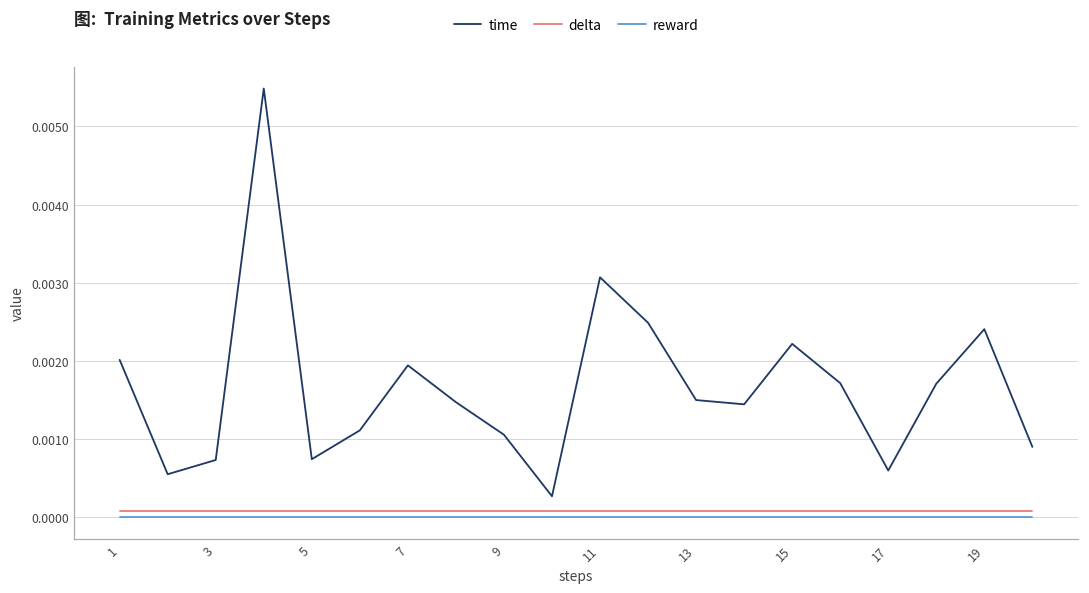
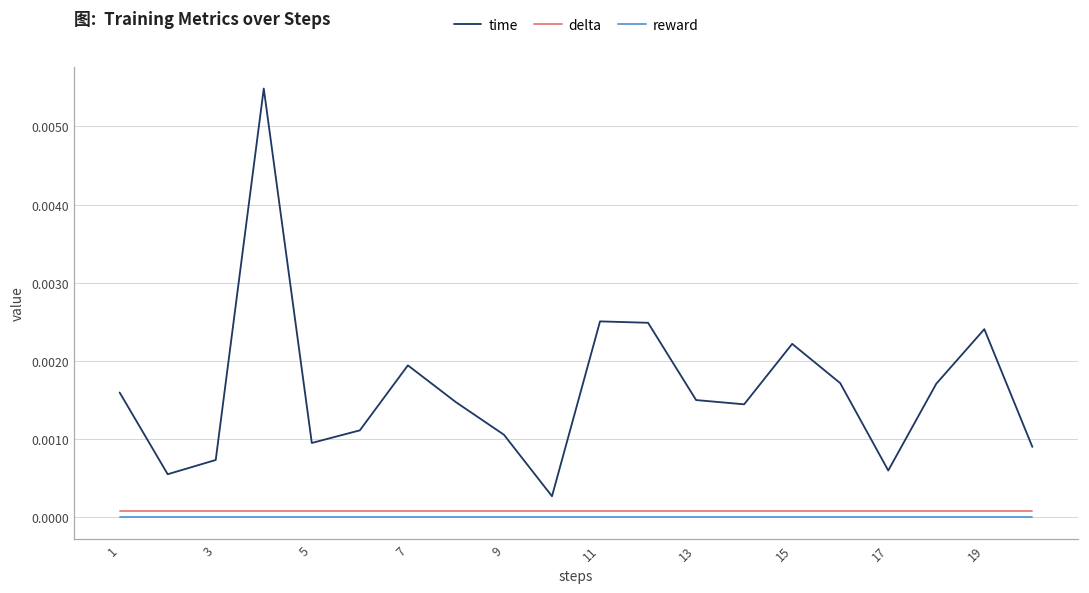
  {
    "time": {
-     "1": 0.0020,
+     "1": 0.0016,
      "3": 0.0007,
-     "5": 0.0007,
+     "5": 0.0010,
      "7": 0.0019,
      "9": 0.0011,
-     "11": 0.0031,
+     "11": 0.0025,
      "13": 0.0015,
      "15": 0.0022,
      "17": 0.0006,
      "19": 0.0024
    },
    "delta": {
      "1": 0.0001,
      "3": 0.0001,
      "5": 0.0001,
      "7": 0.0001,
      "9": 0.0001,
      "11": 0.0001,
      "13": 0.0001,
      "15": 0.0001,
      "17": 0.0001,
      "19": 0.0001
    },
    "reward": {
      "1": 0.0000,
      "3": 0.0000,
      "5": 0.0000,
      "7": 0.0000,
      "9": 0.0000,
      "11": 0.0000,
      "13": 0.0000,
      "15": 0.0000,
      "17": 0.0000,
      "19": 0.0000
    }
  }
